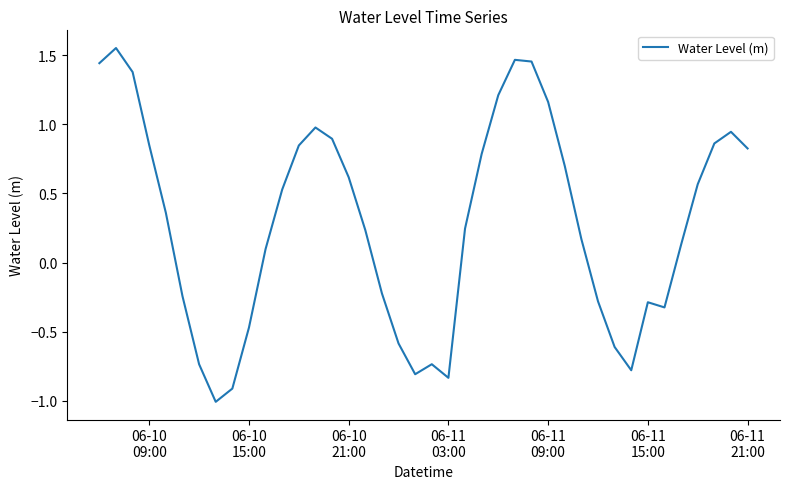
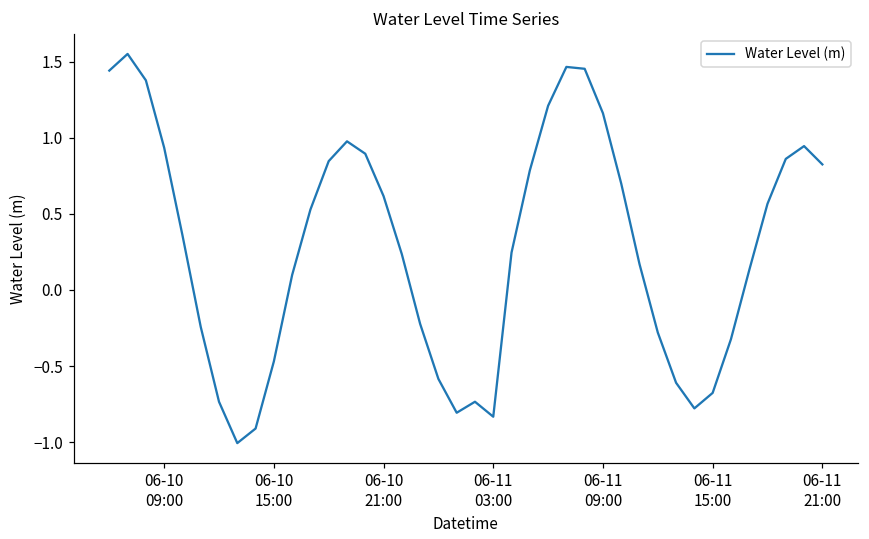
  {
-   "06-10 09:00": 0.85,
+   "06-10 09:00": 0.94,
    "06-10 15:00": -0.47,
    "06-10 21:00": 0.62,
    "06-11 03:00": -0.83,
    "06-11 09:00": 1.16,
-   "06-11 15:00": -0.29,
+   "06-11 15:00": -0.68,
    "06-11 21:00": 0.83
  }
